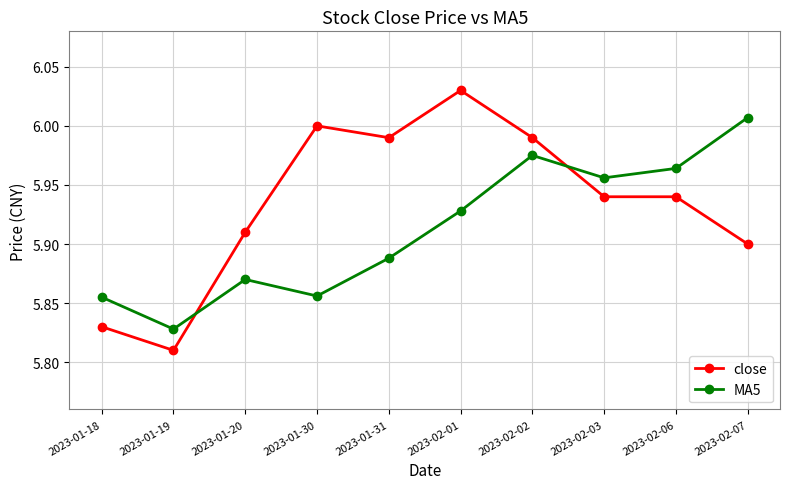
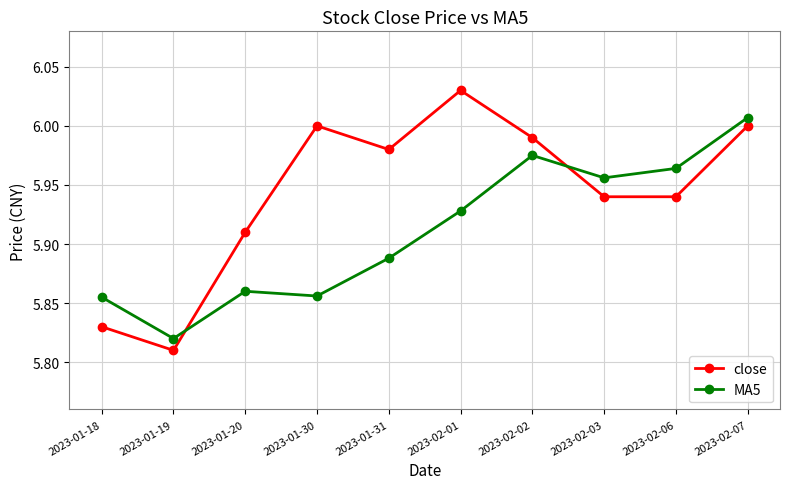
  {
    "close": {
      "2023-01-18": 5.83,
      "2023-01-19": 5.81,
      "2023-01-20": 5.91,
      "2023-01-30": 6.00,
-     "2023-01-31": 5.99,
+     "2023-01-31": 5.98,
      "2023-02-01": 6.03,
      "2023-02-02": 5.99,
      "2023-02-03": 5.94,
      "2023-02-06": 5.94,
-     "2023-02-07": 5.9
+     "2023-02-07": 6.0
    },
    "MA5": {
      "2023-01-18": 5.855,
-     "2023-01-19": 5.828,
-     "2023-01-20": 5.87,
+     "2023-01-19": 5.820,
+     "2023-01-20": 5.86,
      "2023-01-30": 5.856,
      "2023-01-31": 5.888,
      "2023-02-01": 5.928,
      "2023-02-02": 5.975,
      "2023-02-03": 5.956,
      "2023-02-06": 5.964,
      "2023-02-07": 6.007
    }
  }
